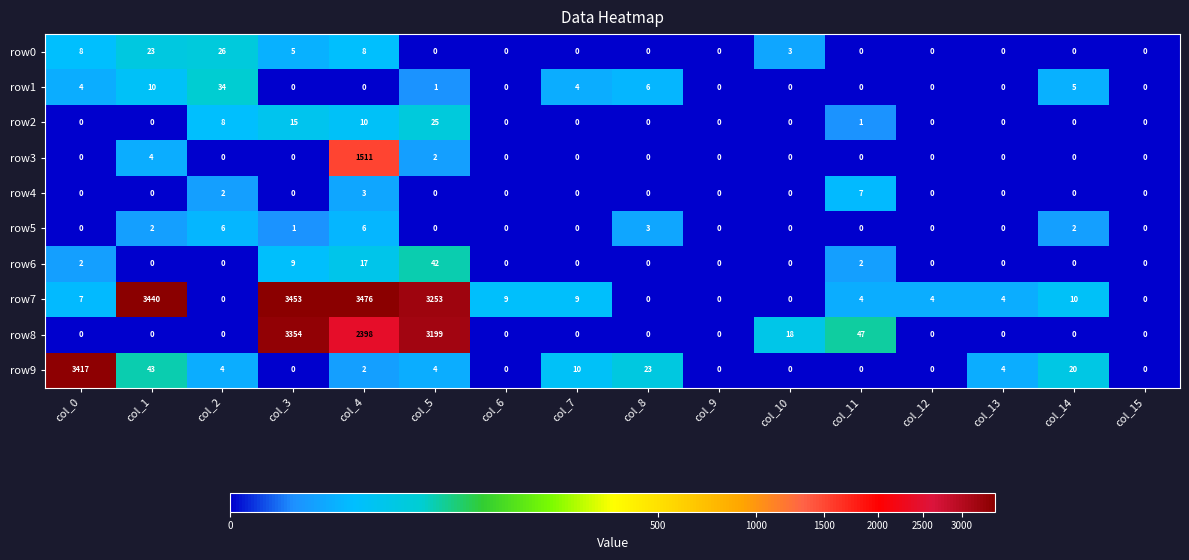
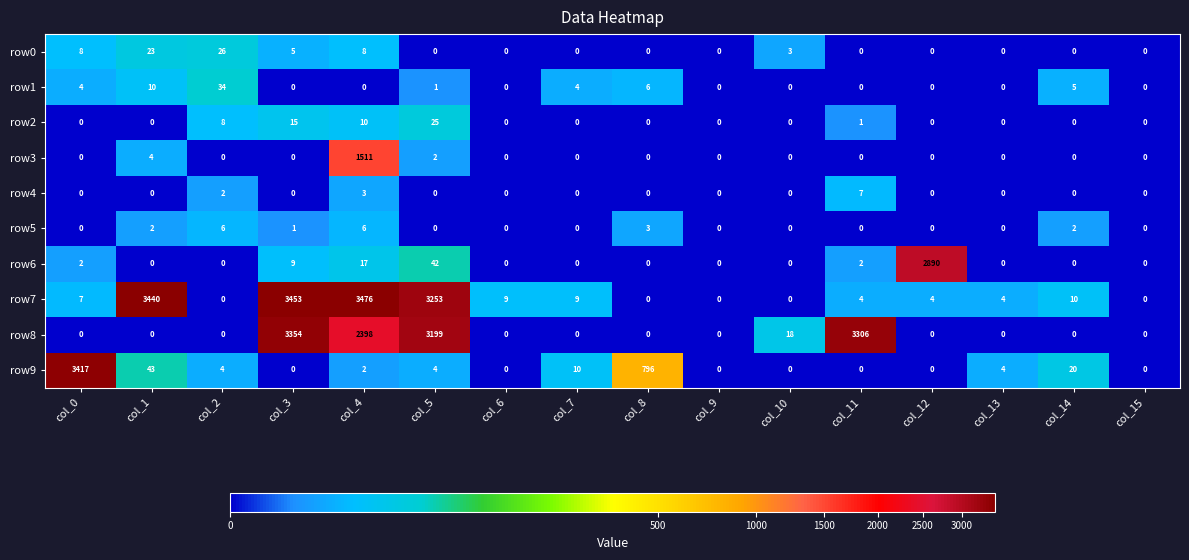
  {
    "row0": {
      "col_0": 8,
      "col_1": 23,
      "col_2": 26,
      "col_3": 5,
      "col_4": 8,
      "col_5": 0,
      "col_6": 0,
      "col_7": 0,
      "col_8": 0,
      "col_9": 0,
      "col_10": 3,
      "col_11": 0,
      "col_12": 0,
      "col_13": 0,
      "col_14": 0,
      "col_15": 0
    },
    "row1": {
      "col_0": 4,
      "col_1": 10,
      "col_2": 34,
      "col_3": 0,
      "col_4": 0,
      "col_5": 1,
      "col_6": 0,
      "col_7": 4,
      "col_8": 6,
      "col_9": 0,
      "col_10": 0,
      "col_11": 0,
      "col_12": 0,
      "col_13": 0,
      "col_14": 5,
      "col_15": 0
    },
    "row2": {
      "col_0": 0,
      "col_1": 0,
      "col_2": 8,
      "col_3": 15,
      "col_4": 10,
      "col_5": 25,
      "col_6": 0,
      "col_7": 0,
      "col_8": 0,
      "col_9": 0,
      "col_10": 0,
      "col_11": 1,
      "col_12": 0,
      "col_13": 0,
      "col_14": 0,
      "col_15": 0
    },
    "row3": {
      "col_0": 0,
      "col_1": 4,
      "col_2": 0,
      "col_3": 0,
      "col_4": 1511,
      "col_5": 2,
      "col_6": 0,
      "col_7": 0,
      "col_8": 0,
      "col_9": 0,
      "col_10": 0,
      "col_11": 0,
      "col_12": 0,
      "col_13": 0,
      "col_14": 0,
      "col_15": 0
    },
    "row4": {
      "col_0": 0,
      "col_1": 0,
      "col_2": 2,
      "col_3": 0,
      "col_4": 3,
      "col_5": 0,
      "col_6": 0,
      "col_7": 0,
      "col_8": 0,
      "col_9": 0,
      "col_10": 0,
      "col_11": 7,
      "col_12": 0,
      "col_13": 0,
      "col_14": 0,
      "col_15": 0
    },
    "row5": {
      "col_0": 0,
      "col_1": 2,
      "col_2": 6,
      "col_3": 1,
      "col_4": 6,
      "col_5": 0,
      "col_6": 0,
      "col_7": 0,
      "col_8": 3,
      "col_9": 0,
      "col_10": 0,
      "col_11": 0,
      "col_12": 0,
      "col_13": 0,
      "col_14": 2,
      "col_15": 0
    },
    "row6": {
      "col_0": 2,
      "col_1": 0,
      "col_2": 0,
      "col_3": 9,
      "col_4": 17,
      "col_5": 42,
      "col_6": 0,
      "col_7": 0,
      "col_8": 0,
      "col_9": 0,
      "col_10": 0,
      "col_11": 2,
-     "col_12": 0,
+     "col_12": 2890,
      "col_13": 0,
      "col_14": 0,
      "col_15": 0
    },
    "row7": {
      "col_0": 7,
      "col_1": 3440,
      "col_2": 0,
      "col_3": 3453,
      "col_4": 3476,
      "col_5": 3253,
      "col_6": 9,
      "col_7": 9,
      "col_8": 0,
      "col_9": 0,
      "col_10": 0,
      "col_11": 4,
      "col_12": 4,
      "col_13": 4,
      "col_14": 10,
      "col_15": 0
    },
    "row8": {
      "col_0": 0,
      "col_1": 0,
      "col_2": 0,
      "col_3": 3354,
      "col_4": 2398,
      "col_5": 3199,
      "col_6": 0,
      "col_7": 0,
      "col_8": 0,
      "col_9": 0,
      "col_10": 18,
-     "col_11": 47,
+     "col_11": 3306,
      "col_12": 0,
      "col_13": 0,
      "col_14": 0,
      "col_15": 0
    },
    "row9": {
      "col_0": 3417,
      "col_1": 43,
      "col_2": 4,
      "col_3": 0,
      "col_4": 2,
      "col_5": 4,
      "col_6": 0,
      "col_7": 10,
-     "col_8": 23,
+     "col_8": 796,
      "col_9": 0,
      "col_10": 0,
      "col_11": 0,
      "col_12": 0,
      "col_13": 4,
      "col_14": 20,
      "col_15": 0
    }
  }
